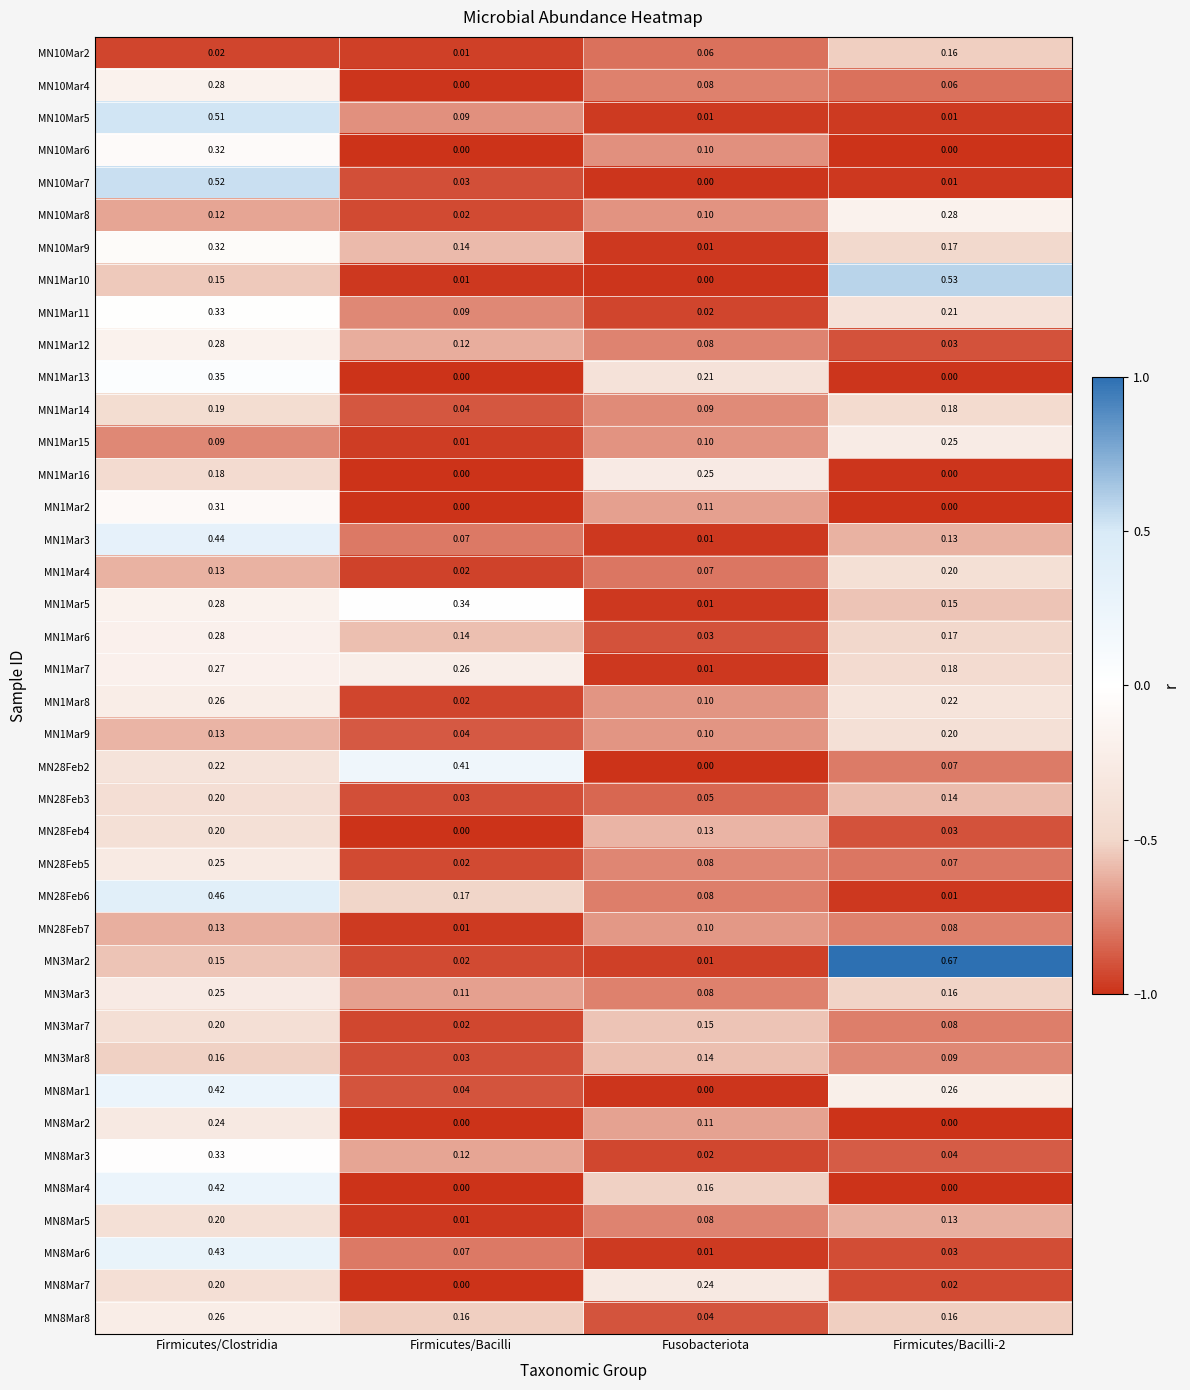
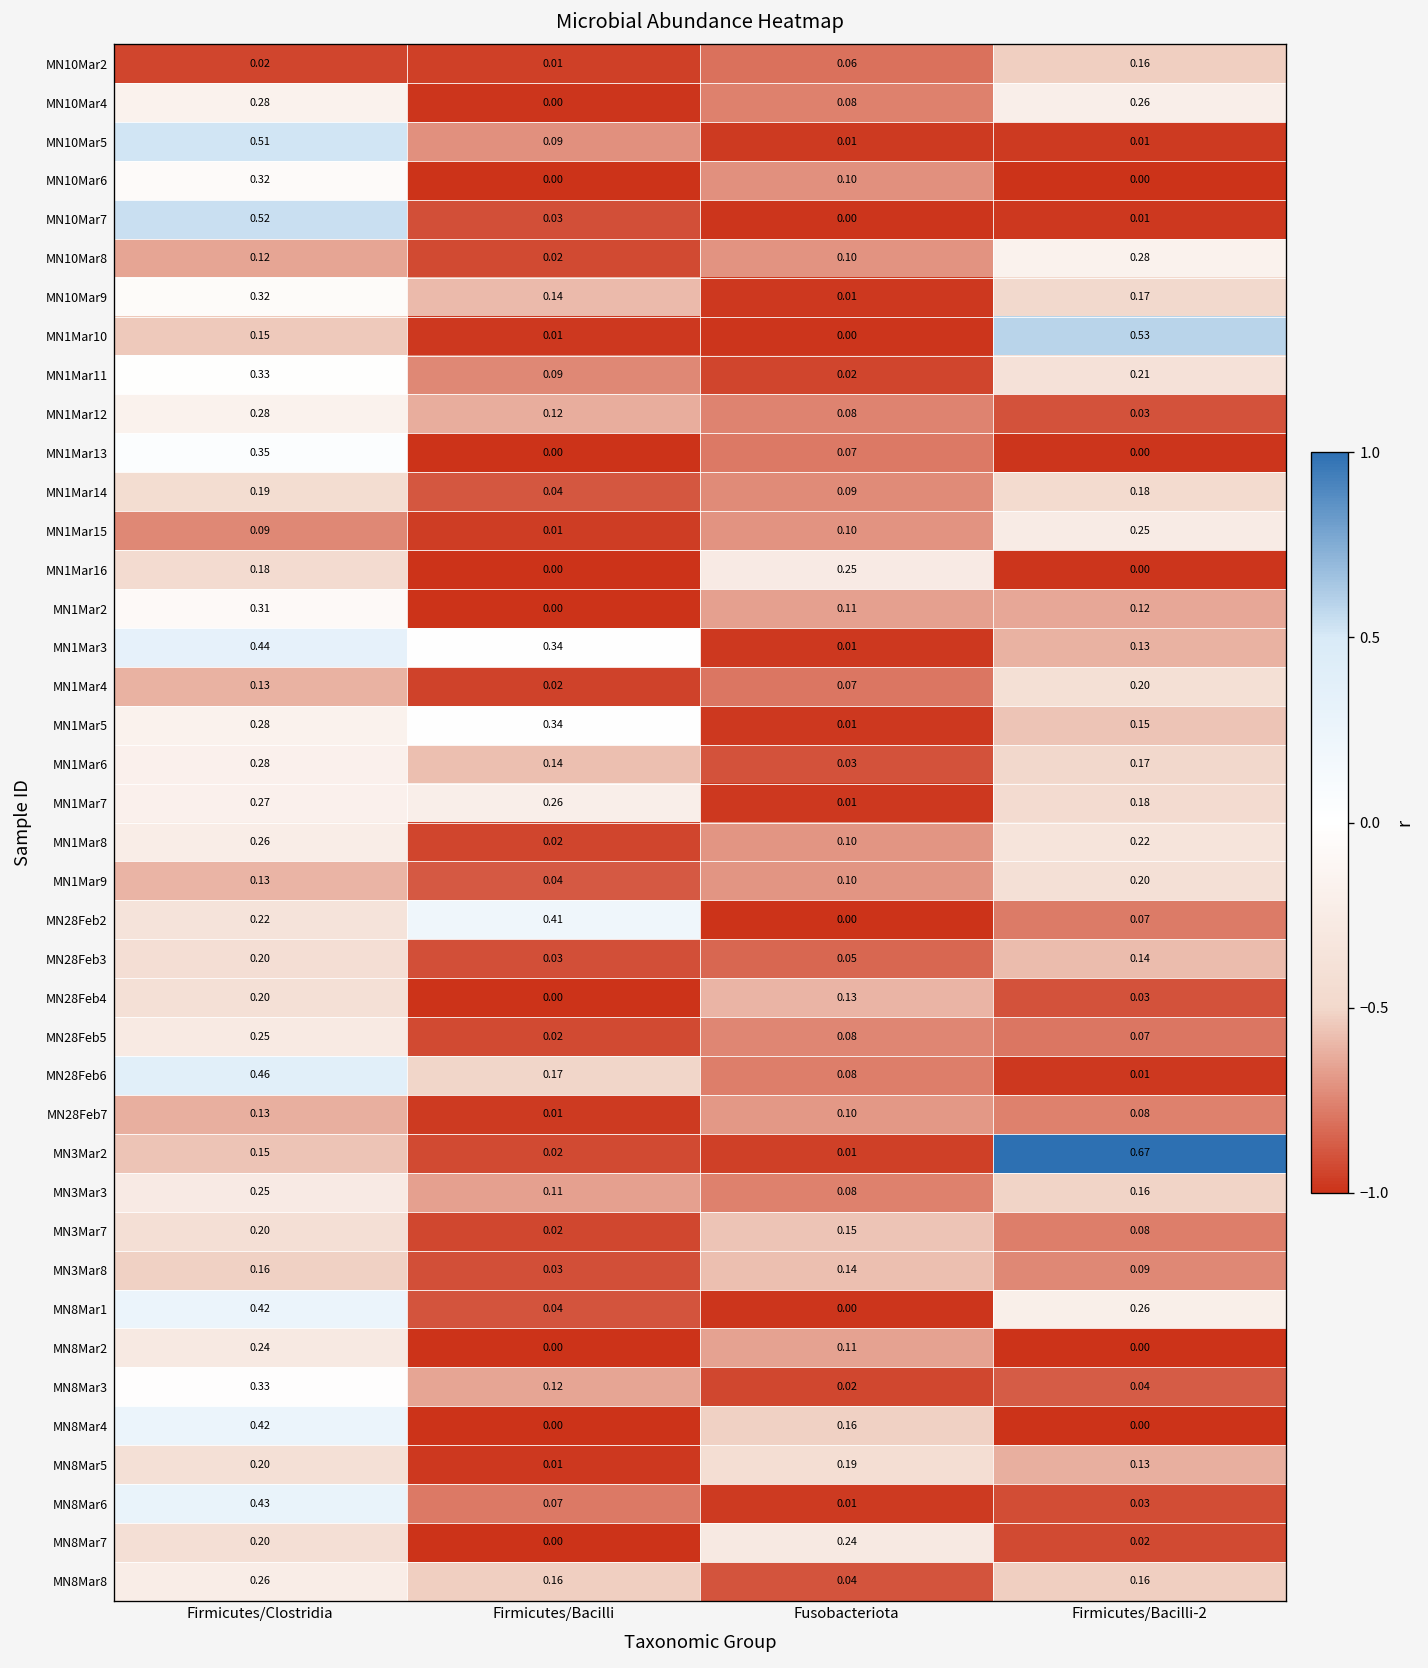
  {
    "MN10Mar2": {
      "Firmicutes/Clostridia": 0.02,
      "Firmicutes/Bacilli": 0.01,
      "Fusobacteriota": 0.06,
      "Firmicutes/Bacilli-2": 0.16
    },
    "MN10Mar4": {
      "Firmicutes/Clostridia": 0.28,
      "Firmicutes/Bacilli": 0.00,
      "Fusobacteriota": 0.08,
-     "Firmicutes/Bacilli-2": 0.06
+     "Firmicutes/Bacilli-2": 0.26
    },
    "MN10Mar5": {
      "Firmicutes/Clostridia": 0.51,
      "Firmicutes/Bacilli": 0.09,
      "Fusobacteriota": 0.01,
      "Firmicutes/Bacilli-2": 0.01
    },
    "MN10Mar6": {
      "Firmicutes/Clostridia": 0.32,
      "Firmicutes/Bacilli": 0.00,
      "Fusobacteriota": 0.10,
      "Firmicutes/Bacilli-2": 0.00
    },
    "MN10Mar7": {
      "Firmicutes/Clostridia": 0.52,
      "Firmicutes/Bacilli": 0.03,
      "Fusobacteriota": 0.00,
      "Firmicutes/Bacilli-2": 0.01
    },
    "MN10Mar8": {
      "Firmicutes/Clostridia": 0.12,
      "Firmicutes/Bacilli": 0.02,
      "Fusobacteriota": 0.10,
      "Firmicutes/Bacilli-2": 0.28
    },
    "MN10Mar9": {
      "Firmicutes/Clostridia": 0.32,
      "Firmicutes/Bacilli": 0.14,
      "Fusobacteriota": 0.01,
      "Firmicutes/Bacilli-2": 0.17
    },
    "MN1Mar10": {
      "Firmicutes/Clostridia": 0.15,
      "Firmicutes/Bacilli": 0.01,
      "Fusobacteriota": 0.00,
      "Firmicutes/Bacilli-2": 0.53
    },
    "MN1Mar11": {
      "Firmicutes/Clostridia": 0.33,
      "Firmicutes/Bacilli": 0.09,
      "Fusobacteriota": 0.02,
      "Firmicutes/Bacilli-2": 0.21
    },
    "MN1Mar12": {
      "Firmicutes/Clostridia": 0.28,
      "Firmicutes/Bacilli": 0.12,
      "Fusobacteriota": 0.08,
      "Firmicutes/Bacilli-2": 0.03
    },
    "MN1Mar13": {
      "Firmicutes/Clostridia": 0.35,
      "Firmicutes/Bacilli": 0.00,
-     "Fusobacteriota": 0.21,
+     "Fusobacteriota": 0.07,
      "Firmicutes/Bacilli-2": 0.00
    },
    "MN1Mar14": {
      "Firmicutes/Clostridia": 0.19,
      "Firmicutes/Bacilli": 0.04,
      "Fusobacteriota": 0.09,
      "Firmicutes/Bacilli-2": 0.18
    },
    "MN1Mar15": {
      "Firmicutes/Clostridia": 0.09,
      "Firmicutes/Bacilli": 0.01,
      "Fusobacteriota": 0.10,
      "Firmicutes/Bacilli-2": 0.25
    },
    "MN1Mar16": {
      "Firmicutes/Clostridia": 0.18,
      "Firmicutes/Bacilli": 0.00,
      "Fusobacteriota": 0.25,
      "Firmicutes/Bacilli-2": 0.00
    },
    "MN1Mar2": {
      "Firmicutes/Clostridia": 0.31,
      "Firmicutes/Bacilli": 0.00,
      "Fusobacteriota": 0.11,
-     "Firmicutes/Bacilli-2": 0.00
+     "Firmicutes/Bacilli-2": 0.12
    },
    "MN1Mar3": {
      "Firmicutes/Clostridia": 0.44,
-     "Firmicutes/Bacilli": 0.07,
+     "Firmicutes/Bacilli": 0.34,
      "Fusobacteriota": 0.01,
      "Firmicutes/Bacilli-2": 0.13
    },
    "MN1Mar4": {
      "Firmicutes/Clostridia": 0.13,
      "Firmicutes/Bacilli": 0.02,
      "Fusobacteriota": 0.07,
      "Firmicutes/Bacilli-2": 0.20
    },
    "MN1Mar5": {
      "Firmicutes/Clostridia": 0.28,
      "Firmicutes/Bacilli": 0.34,
      "Fusobacteriota": 0.01,
      "Firmicutes/Bacilli-2": 0.15
    },
    "MN1Mar6": {
      "Firmicutes/Clostridia": 0.28,
      "Firmicutes/Bacilli": 0.14,
      "Fusobacteriota": 0.03,
      "Firmicutes/Bacilli-2": 0.17
    },
    "MN1Mar7": {
      "Firmicutes/Clostridia": 0.27,
      "Firmicutes/Bacilli": 0.26,
      "Fusobacteriota": 0.01,
      "Firmicutes/Bacilli-2": 0.18
    },
    "MN1Mar8": {
      "Firmicutes/Clostridia": 0.26,
      "Firmicutes/Bacilli": 0.02,
      "Fusobacteriota": 0.10,
      "Firmicutes/Bacilli-2": 0.22
    },
    "MN1Mar9": {
      "Firmicutes/Clostridia": 0.13,
      "Firmicutes/Bacilli": 0.04,
      "Fusobacteriota": 0.10,
      "Firmicutes/Bacilli-2": 0.20
    },
    "MN28Feb2": {
      "Firmicutes/Clostridia": 0.22,
      "Firmicutes/Bacilli": 0.41,
      "Fusobacteriota": 0.00,
      "Firmicutes/Bacilli-2": 0.07
    },
    "MN28Feb3": {
      "Firmicutes/Clostridia": 0.20,
      "Firmicutes/Bacilli": 0.03,
      "Fusobacteriota": 0.05,
      "Firmicutes/Bacilli-2": 0.14
    },
    "MN28Feb4": {
      "Firmicutes/Clostridia": 0.20,
      "Firmicutes/Bacilli": 0.00,
      "Fusobacteriota": 0.13,
      "Firmicutes/Bacilli-2": 0.03
    },
    "MN28Feb5": {
      "Firmicutes/Clostridia": 0.25,
      "Firmicutes/Bacilli": 0.02,
      "Fusobacteriota": 0.08,
      "Firmicutes/Bacilli-2": 0.07
    },
    "MN28Feb6": {
      "Firmicutes/Clostridia": 0.46,
      "Firmicutes/Bacilli": 0.17,
      "Fusobacteriota": 0.08,
      "Firmicutes/Bacilli-2": 0.01
    },
    "MN28Feb7": {
      "Firmicutes/Clostridia": 0.13,
      "Firmicutes/Bacilli": 0.01,
      "Fusobacteriota": 0.10,
      "Firmicutes/Bacilli-2": 0.08
    },
    "MN3Mar2": {
      "Firmicutes/Clostridia": 0.15,
      "Firmicutes/Bacilli": 0.02,
      "Fusobacteriota": 0.01,
      "Firmicutes/Bacilli-2": 0.67
    },
    "MN3Mar3": {
      "Firmicutes/Clostridia": 0.25,
      "Firmicutes/Bacilli": 0.11,
      "Fusobacteriota": 0.08,
      "Firmicutes/Bacilli-2": 0.16
    },
    "MN3Mar7": {
      "Firmicutes/Clostridia": 0.20,
      "Firmicutes/Bacilli": 0.02,
      "Fusobacteriota": 0.15,
      "Firmicutes/Bacilli-2": 0.08
    },
    "MN3Mar8": {
      "Firmicutes/Clostridia": 0.16,
      "Firmicutes/Bacilli": 0.03,
      "Fusobacteriota": 0.14,
      "Firmicutes/Bacilli-2": 0.09
    },
    "MN8Mar1": {
      "Firmicutes/Clostridia": 0.42,
      "Firmicutes/Bacilli": 0.04,
      "Fusobacteriota": 0.00,
      "Firmicutes/Bacilli-2": 0.26
    },
    "MN8Mar2": {
      "Firmicutes/Clostridia": 0.24,
      "Firmicutes/Bacilli": 0.00,
      "Fusobacteriota": 0.11,
      "Firmicutes/Bacilli-2": 0.00
    },
    "MN8Mar3": {
      "Firmicutes/Clostridia": 0.33,
      "Firmicutes/Bacilli": 0.12,
      "Fusobacteriota": 0.02,
      "Firmicutes/Bacilli-2": 0.04
    },
    "MN8Mar4": {
      "Firmicutes/Clostridia": 0.42,
      "Firmicutes/Bacilli": 0.00,
      "Fusobacteriota": 0.16,
      "Firmicutes/Bacilli-2": 0.00
    },
    "MN8Mar5": {
      "Firmicutes/Clostridia": 0.20,
      "Firmicutes/Bacilli": 0.01,
-     "Fusobacteriota": 0.08,
+     "Fusobacteriota": 0.19,
      "Firmicutes/Bacilli-2": 0.13
    },
    "MN8Mar6": {
      "Firmicutes/Clostridia": 0.43,
      "Firmicutes/Bacilli": 0.07,
      "Fusobacteriota": 0.01,
      "Firmicutes/Bacilli-2": 0.03
    },
    "MN8Mar7": {
      "Firmicutes/Clostridia": 0.20,
      "Firmicutes/Bacilli": 0.00,
      "Fusobacteriota": 0.24,
      "Firmicutes/Bacilli-2": 0.02
    },
    "MN8Mar8": {
      "Firmicutes/Clostridia": 0.26,
      "Firmicutes/Bacilli": 0.16,
      "Fusobacteriota": 0.04,
      "Firmicutes/Bacilli-2": 0.16
    }
  }
